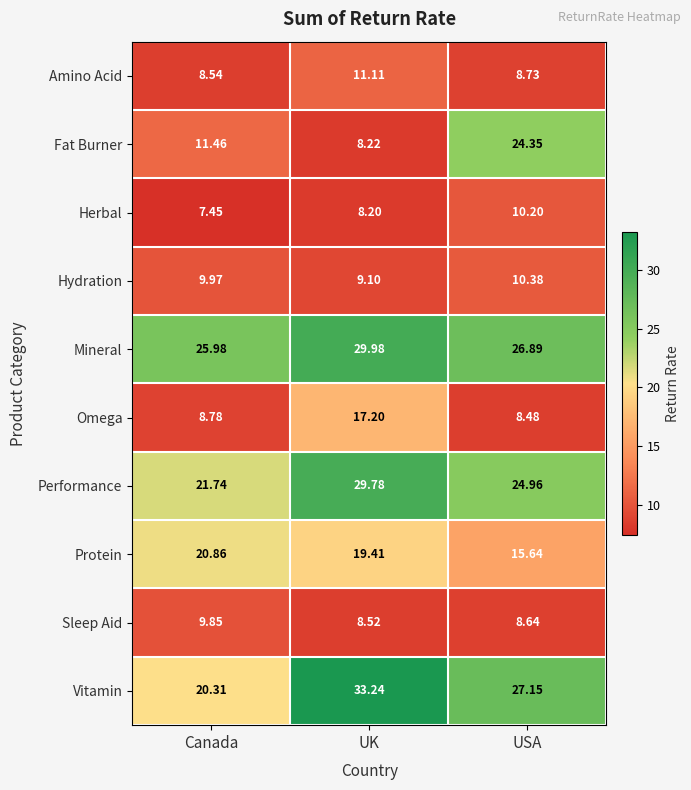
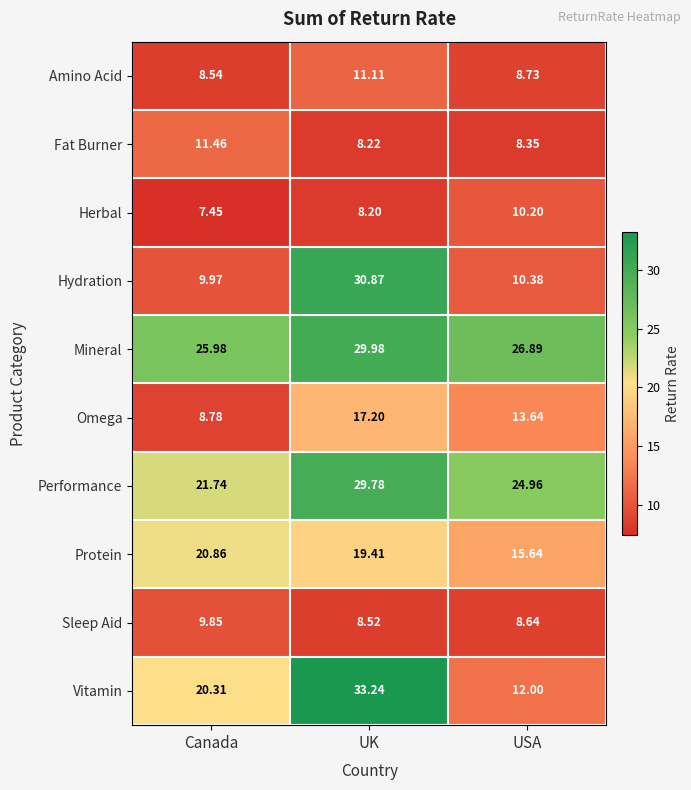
  {
    "Amino Acid": {
      "Canada": 8.54,
      "UK": 11.11,
      "USA": 8.73
    },
    "Fat Burner": {
      "Canada": 11.46,
      "UK": 8.22,
-     "USA": 24.35
+     "USA": 8.35
    },
    "Herbal": {
      "Canada": 7.45,
      "UK": 8.20,
      "USA": 10.20
    },
    "Hydration": {
      "Canada": 9.97,
-     "UK": 9.10,
+     "UK": 30.87,
      "USA": 10.38
    },
    "Mineral": {
      "Canada": 25.98,
      "UK": 29.98,
      "USA": 26.89
    },
    "Omega": {
      "Canada": 8.78,
      "UK": 17.20,
-     "USA": 8.48
+     "USA": 13.64
    },
    "Performance": {
      "Canada": 21.74,
      "UK": 29.78,
      "USA": 24.96
    },
    "Protein": {
      "Canada": 20.86,
      "UK": 19.41,
      "USA": 15.64
    },
    "Sleep Aid": {
      "Canada": 9.85,
      "UK": 8.52,
      "USA": 8.64
    },
    "Vitamin": {
      "Canada": 20.31,
      "UK": 33.24,
-     "USA": 27.15
+     "USA": 12.00
    }
  }
